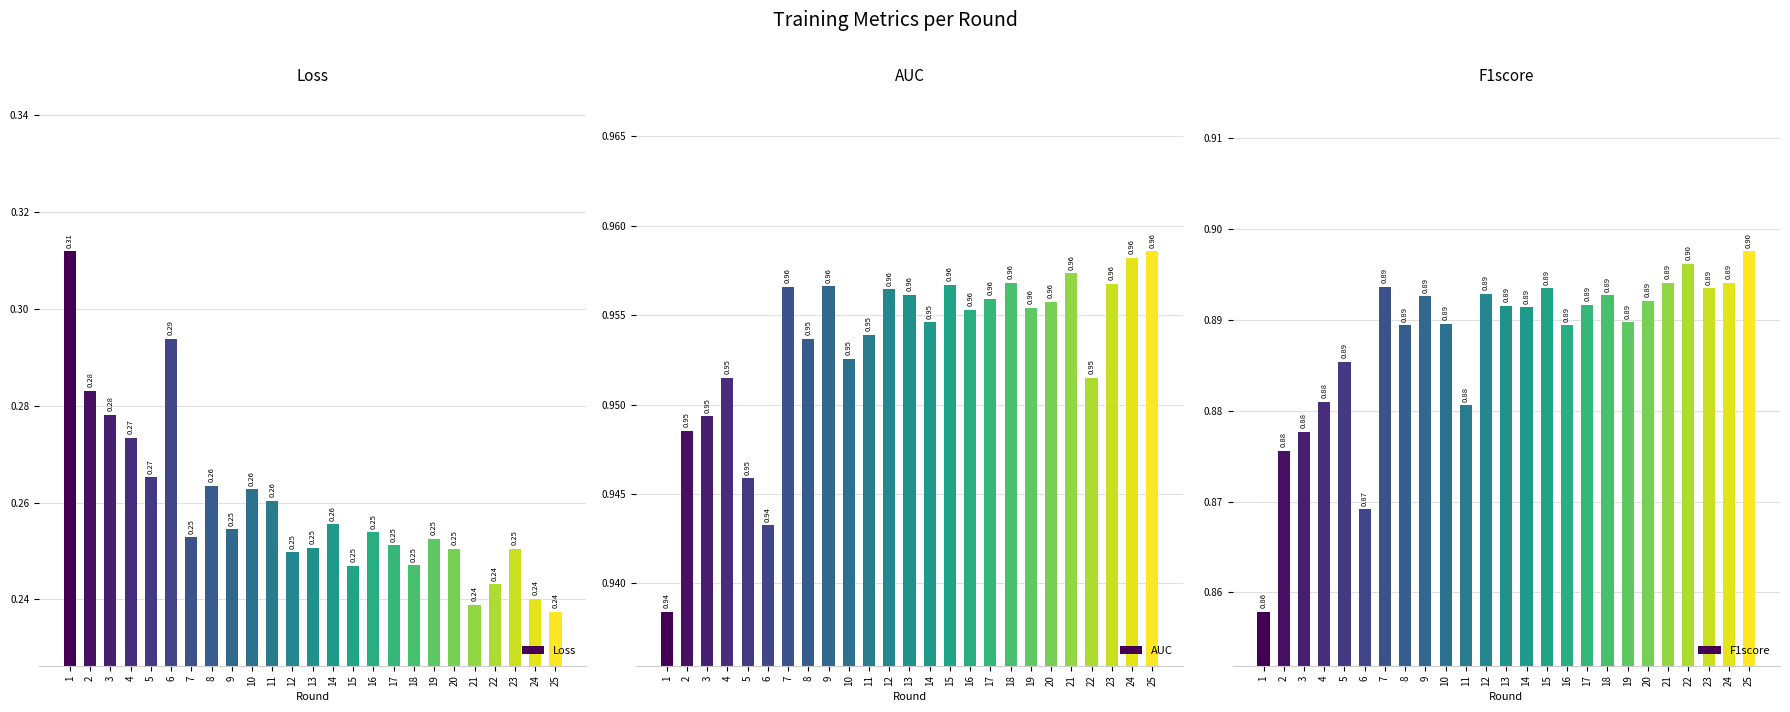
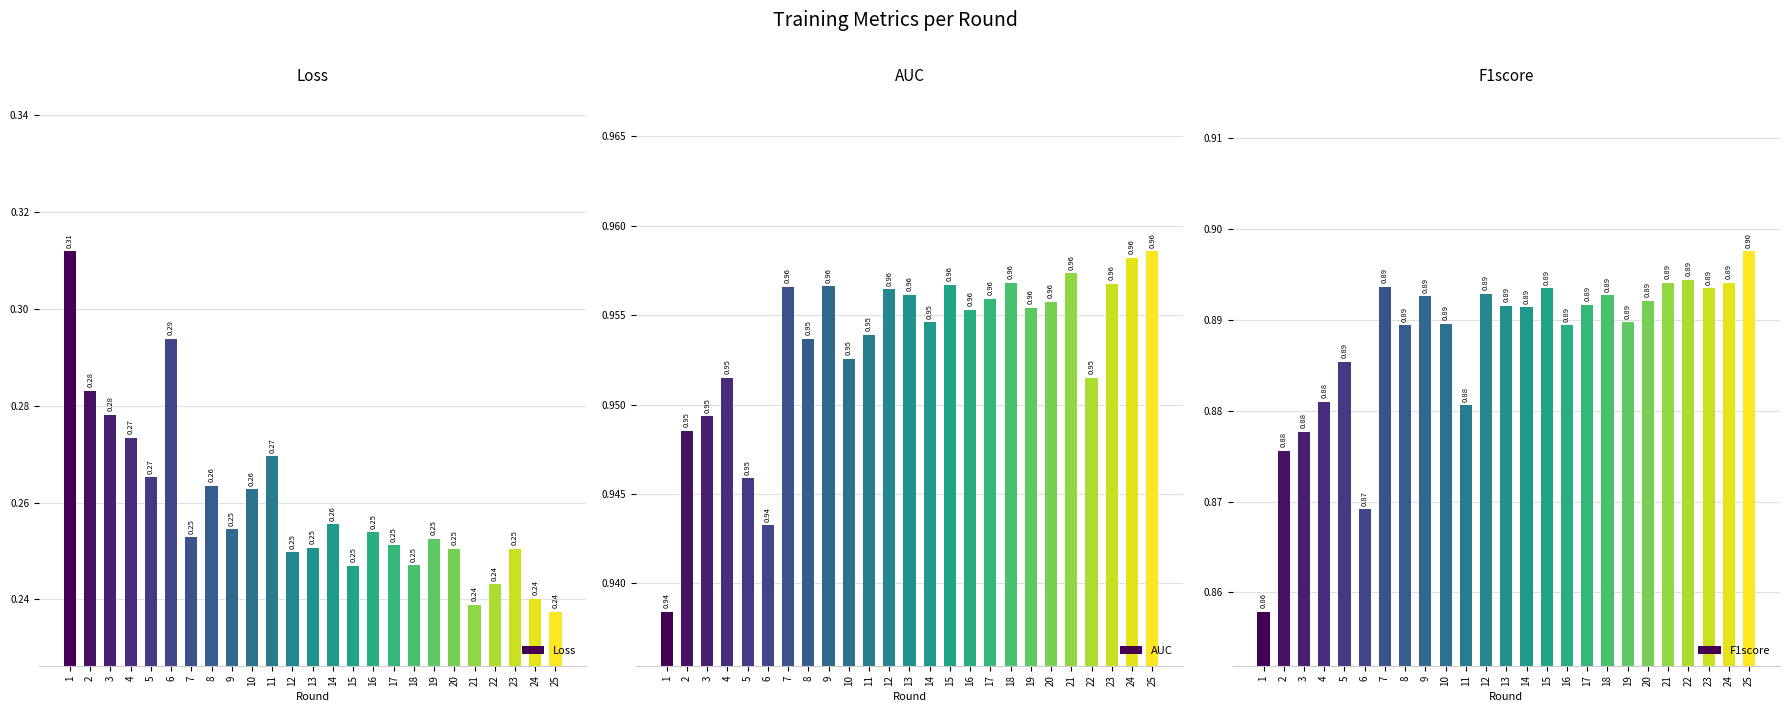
  {
    "Loss": {
      "1": 0.31,
      "2": 0.28,
      "3": 0.28,
      "4": 0.27,
      "5": 0.27,
      "6": 0.29,
      "7": 0.25,
      "8": 0.26,
      "9": 0.25,
      "10": 0.26,
-     "11": 0.26,
+     "11": 0.27,
      "12": 0.25,
      "13": 0.25,
      "14": 0.26,
      "15": 0.25,
      "16": 0.25,
      "17": 0.25,
      "18": 0.25,
      "19": 0.25,
      "20": 0.25,
      "21": 0.24,
      "22": 0.24,
      "23": 0.25,
      "24": 0.24,
      "25": 0.24
    },
    "AUC": {
      "1": 0.94,
      "2": 0.95,
      "3": 0.95,
      "4": 0.95,
      "5": 0.95,
      "6": 0.94,
      "7": 0.96,
      "8": 0.95,
      "9": 0.96,
      "10": 0.95,
      "11": 0.95,
      "12": 0.96,
      "13": 0.96,
      "14": 0.95,
      "15": 0.96,
      "16": 0.96,
      "17": 0.96,
      "18": 0.96,
      "19": 0.96,
      "20": 0.96,
      "21": 0.96,
      "22": 0.95,
      "23": 0.96,
      "24": 0.96,
      "25": 0.96
    },
    "F1score": {
      "1": 0.86,
      "2": 0.88,
      "3": 0.88,
      "4": 0.88,
      "5": 0.89,
      "6": 0.87,
      "7": 0.89,
      "8": 0.89,
      "9": 0.89,
      "10": 0.89,
      "11": 0.88,
      "12": 0.89,
      "13": 0.89,
      "14": 0.89,
      "15": 0.89,
      "16": 0.89,
      "17": 0.89,
      "18": 0.89,
      "19": 0.89,
      "20": 0.89,
      "21": 0.89,
-     "22": 0.90,
+     "22": 0.89,
      "23": 0.89,
      "24": 0.89,
      "25": 0.90
    }
  }
